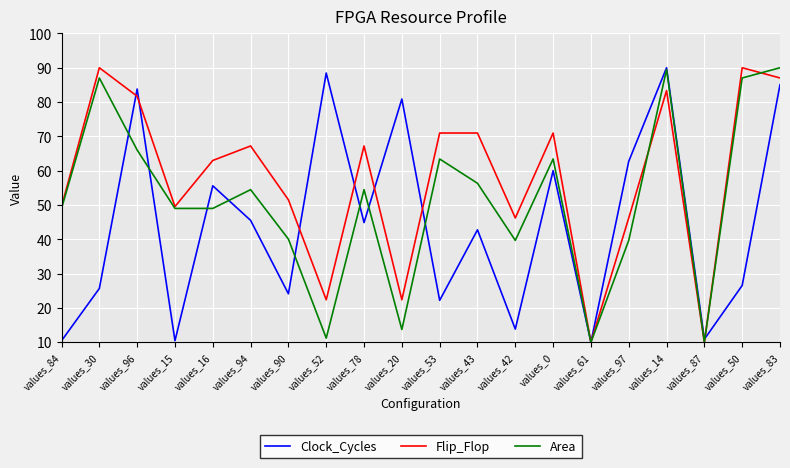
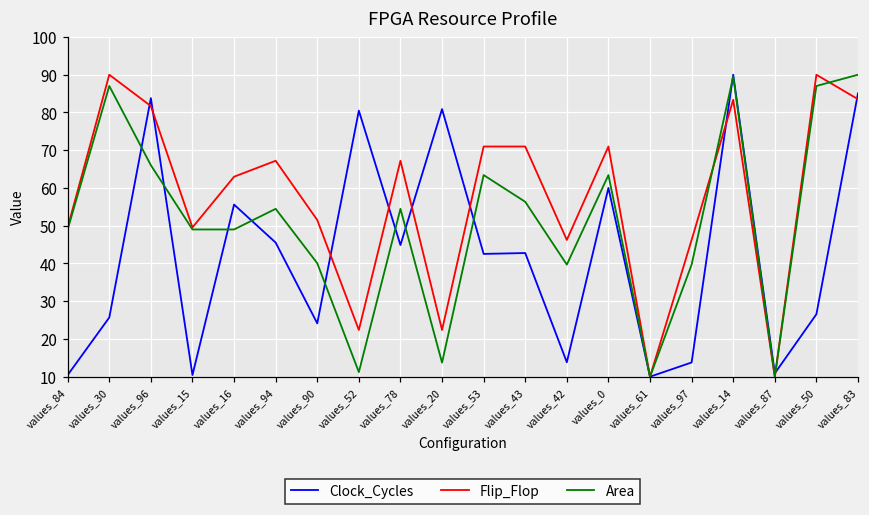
  {
    "Clock_Cycles": {
      "values_84": 10,
      "values_30": 26,
      "values_96": 84,
      "values_15": 10,
      "values_16": 56,
      "values_94": 46,
      "values_90": 24,
-     "values_52": 88,
+     "values_52": 80,
      "values_78": 45,
      "values_20": 81,
-     "values_53": 22,
+     "values_53": 43,
      "values_43": 43,
      "values_42": 14,
      "values_0": 60,
-     "values_97": 63,
+     "values_97": 14,
      "values_87": 11,
      "values_50": 27,
      "values_83": 85
    },
    "Flip_Flop": {
      "values_30": 90,
      "values_96": 82,
      "values_16": 63,
      "values_94": 67,
      "values_90": 52,
      "values_52": 22,
      "values_78": 67,
      "values_20": 22,
      "values_53": 71,
      "values_43": 71,
      "values_42": 46,
      "values_0": 71,
      "values_97": 46,
      "values_14": 83,
      "values_50": 90,
-     "values_83": 87
+     "values_83": 84
    },
    "Area": {
      "values_30": 87,
      "values_96": 66,
      "values_16": 49,
      "values_94": 54,
      "values_90": 40,
      "values_52": 11,
      "values_78": 54,
      "values_20": 14,
      "values_53": 63,
      "values_43": 56,
      "values_42": 40,
      "values_0": 63,
      "values_97": 40,
      "values_50": 87,
      "values_83": 90
    }
  }
